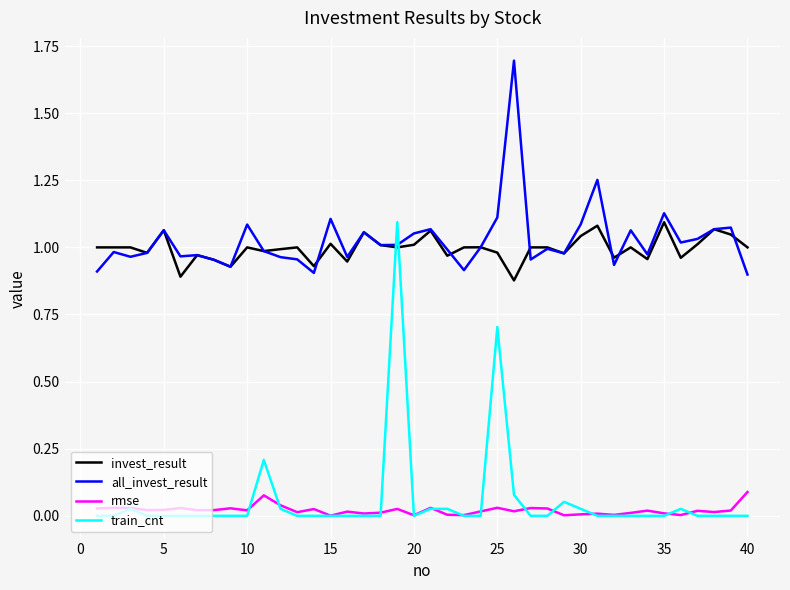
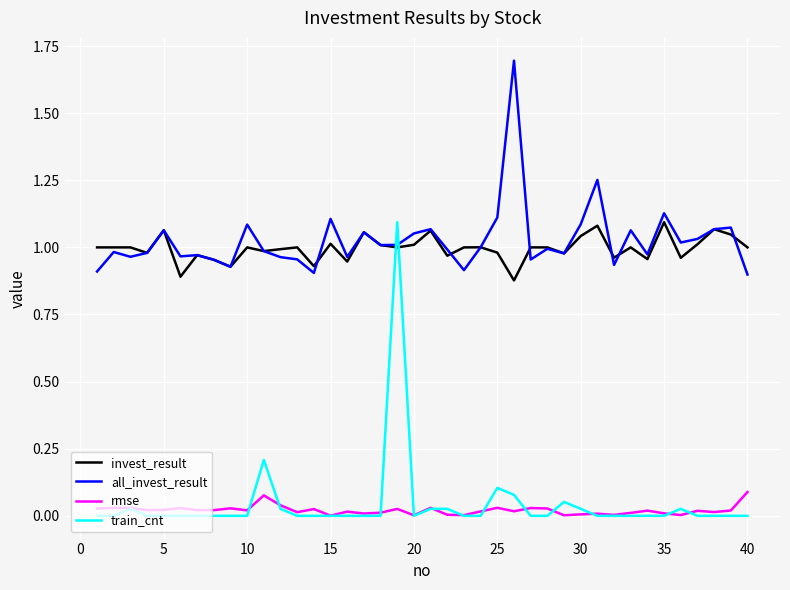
  {
    "invest_result": {
      "10": 1.00,
      "15": 1.01,
      "20": 1.01,
      "25": 0.98,
      "30": 1.04,
      "35": 1.09,
      "40": 1.00
    },
    "all_invest_result": {
      "10": 1.08,
      "15": 1.11,
      "20": 1.05,
      "25": 1.11,
      "30": 1.09,
      "35": 1.13,
      "40": 0.90
    },
    "rmse": {
      "10": 0.02,
      "25": 0.03,
      "30": 0.01,
      "40": 0.09
    },
    "train_cnt": {
      "10": 0.00,
-     "25": 0.70,
+     "25": 0.10,
      "30": 0.03,
      "40": 0.00
    }
  }
